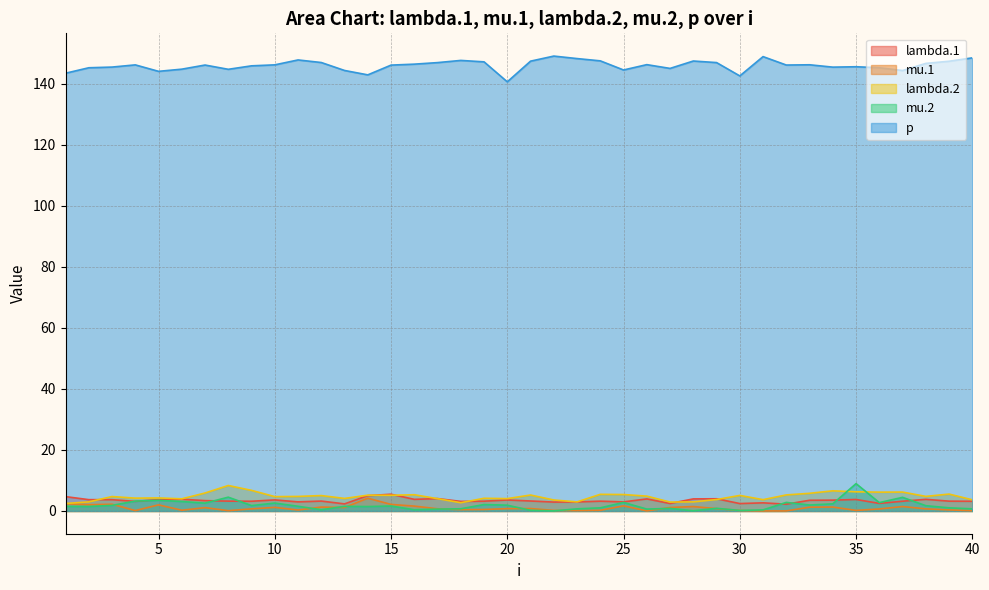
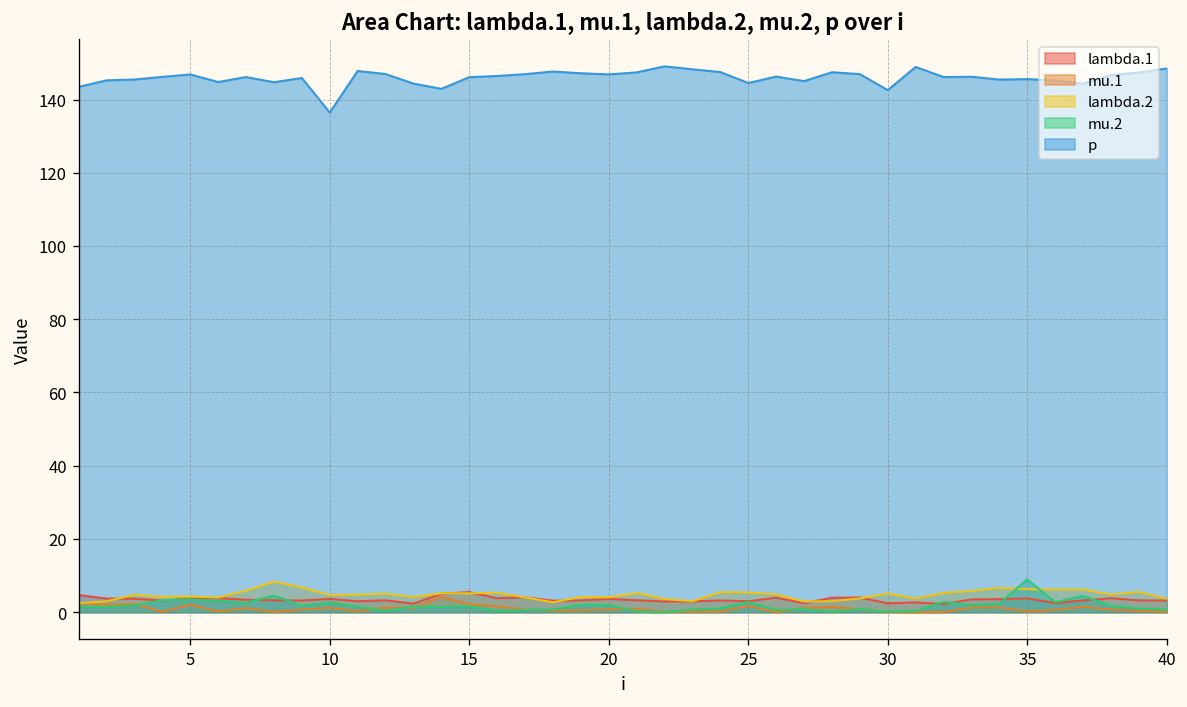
  {
    "mu.2": {
      "10": 3,
      "20": 2,
      "35": 9
    },
    "p": {
-     "5": 144,
-     "10": 146,
+     "5": 147,
+     "10": 136,
      "15": 146,
-     "20": 141,
+     "20": 147,
      "25": 145,
      "30": 143,
      "35": 146,
      "40": 148
    }
  }
